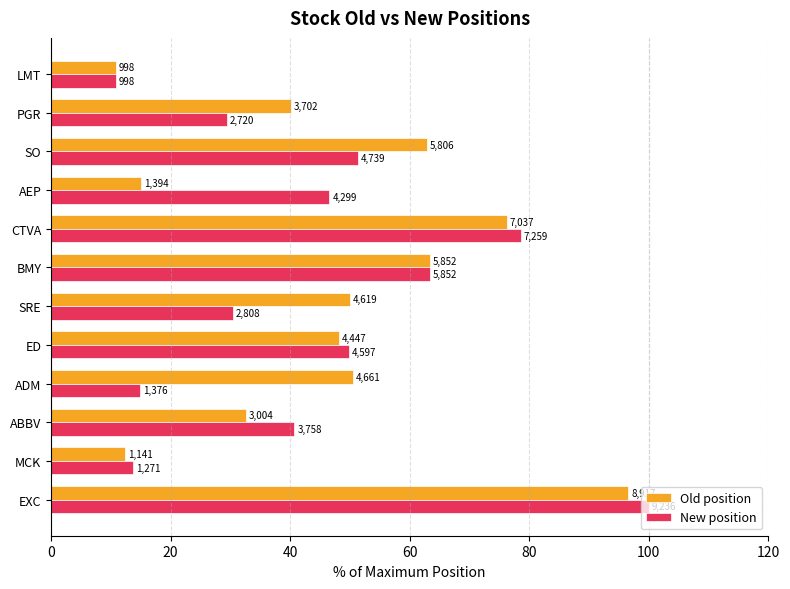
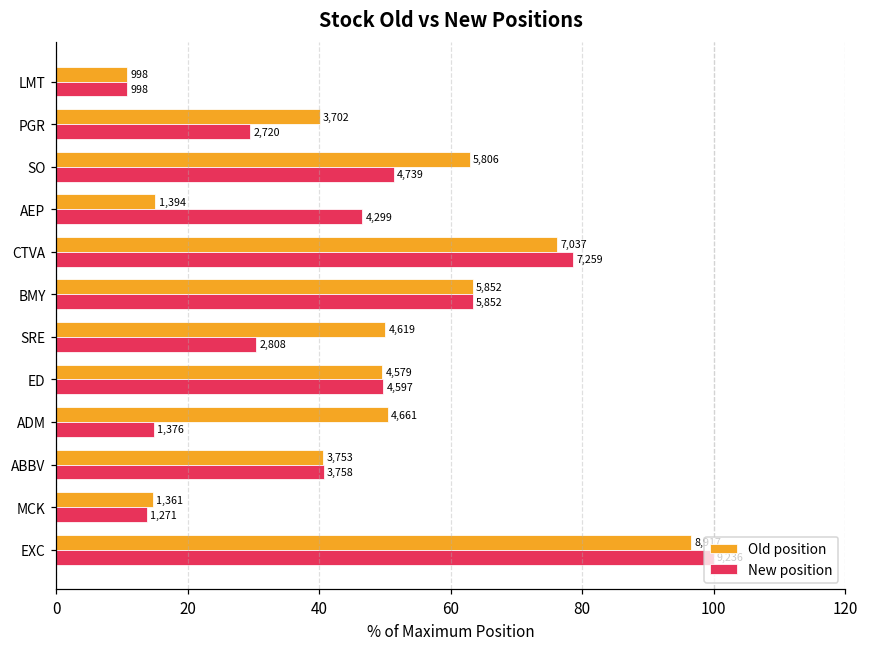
  {
    "Old position": {
-     "ED": "4,447",
-     "ABBV": "3,004",
-     "MCK": "1,141"
+     "ED": "4,579",
+     "ABBV": "3,753",
+     "MCK": "1,361"
    }
  }
